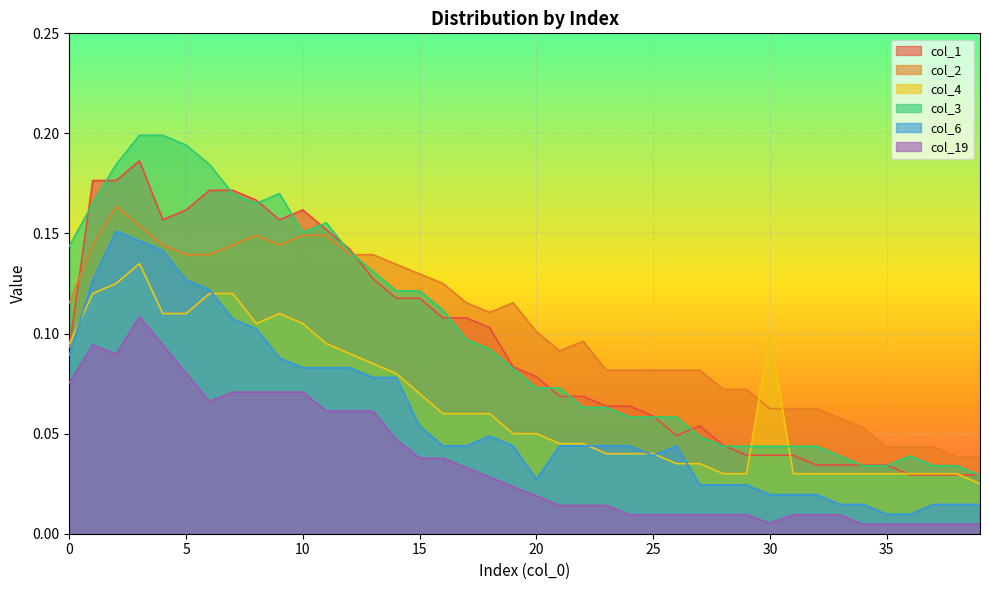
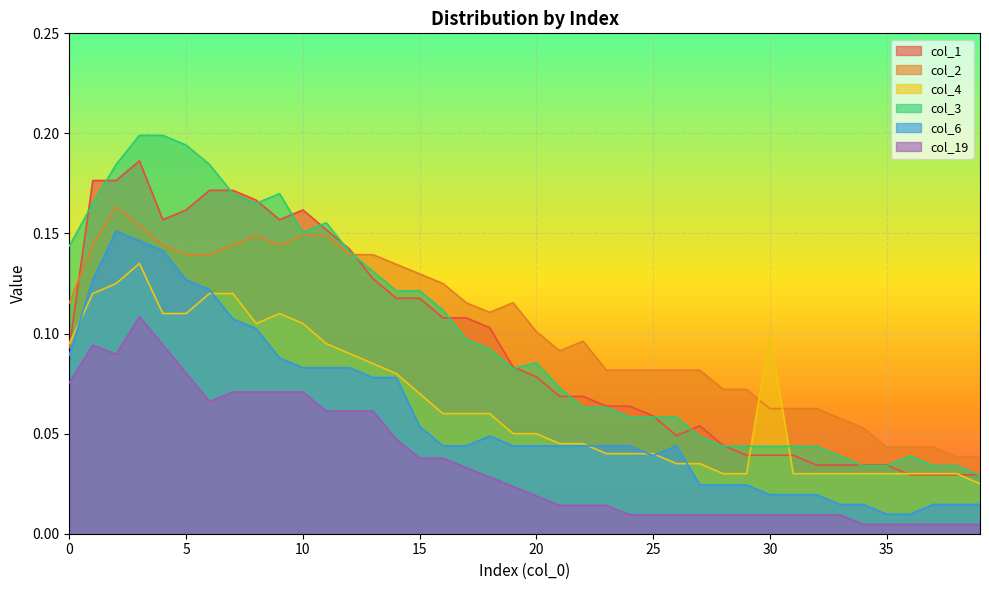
  {
    "col_4": {
      "0": 0.095,
      "5": 0.110,
      "10": 0.105,
      "15": 0.070,
      "20": 0.050,
      "30": 0.100,
      "35": 0.030
    },
    "col_3": {
      "0": 0.144,
      "5": 0.194,
      "10": 0.150,
      "15": 0.121,
-     "20": 0.073,
+     "20": 0.085,
      "30": 0.044
    },
    "col_6": {
      "0": 0.089,
      "5": 0.127,
      "10": 0.083,
      "15": 0.054,
-     "20": 0.027,
+     "20": 0.044,
      "30": 0.020,
      "35": 0.010
    },
    "col_19": {
      "0": 0.075,
      "5": 0.080,
      "10": 0.071,
      "15": 0.038,
      "20": 0.019,
      "25": 0.009,
-     "30": 0.005,
+     "30": 0.009,
      "35": 0.005
    }
  }
